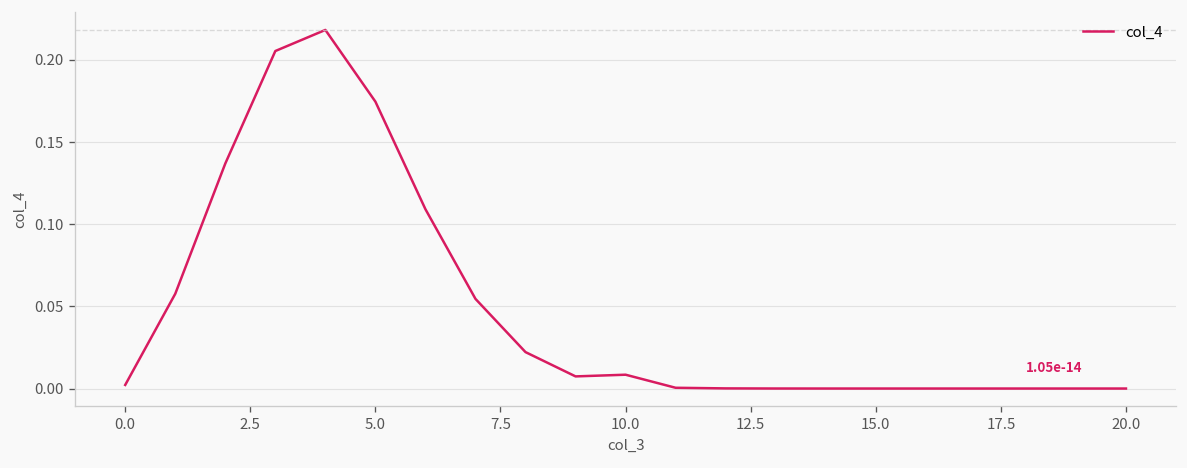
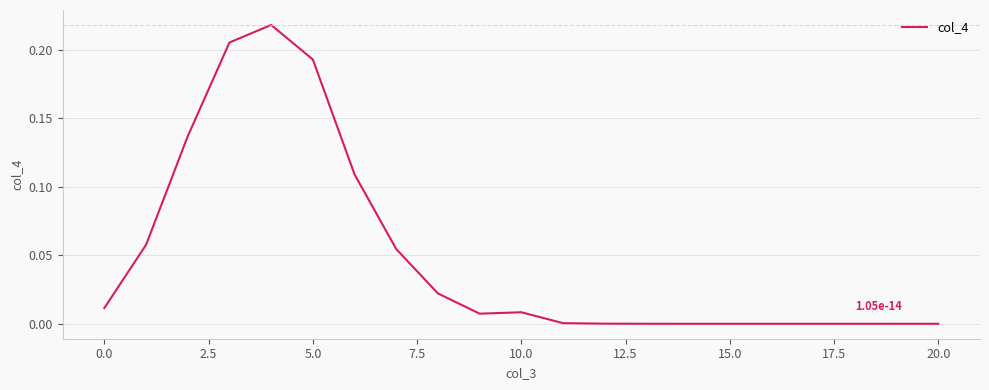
  {
-   "0.0": 0.002,
-   "5.0": 0.175,
+   "0.0": 0.012,
+   "5.0": 0.193,
    "10.0": 0.008,
    "15.0": 0.000,
    "20.0": 0.000
  }
